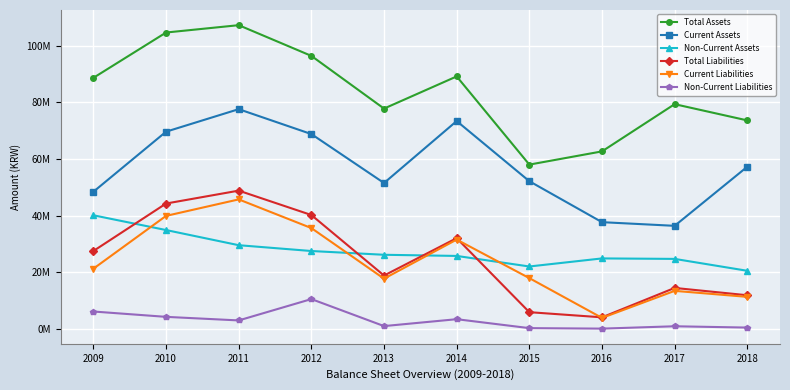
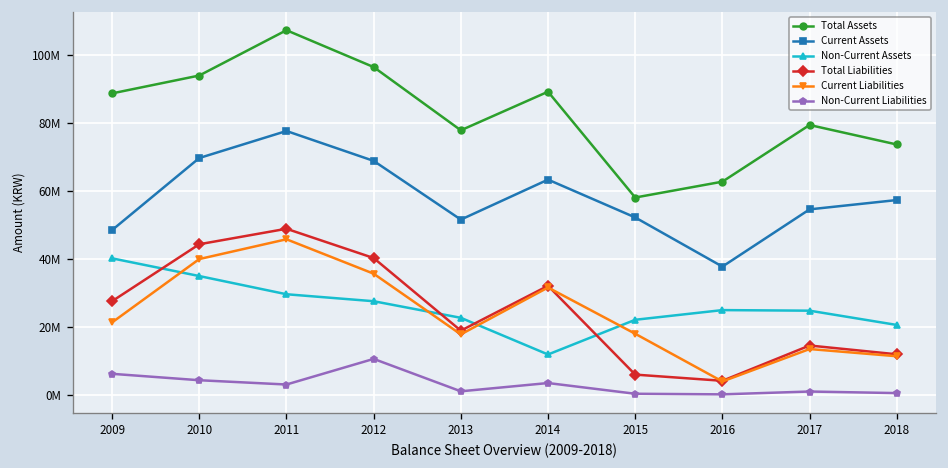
  {
    "Total Assets": {
      "2009": 89000000,
-     "2010": 105000000,
+     "2010": 94000000,
      "2011": 107000000,
      "2012": 96000000,
      "2013": 78000000,
      "2014": 89000000,
      "2015": 58000000,
      "2016": 63000000,
      "2017": 79000000,
      "2018": 74000000
    },
    "Current Assets": {
      "2009": 48000000,
      "2010": 70000000,
      "2011": 78000000,
      "2012": 69000000,
      "2013": 52000000,
-     "2014": 73000000,
+     "2014": 63000000,
      "2015": 52000000,
      "2016": 38000000,
-     "2017": 36000000,
+     "2017": 55000000,
      "2018": 57000000
    },
    "Non-Current Assets": {
      "2009": 40000000,
      "2010": 35000000,
      "2011": 30000000,
      "2012": 28000000,
-     "2013": 26000000,
-     "2014": 26000000,
+     "2013": 23000000,
+     "2014": 12000000,
      "2015": 22000000,
      "2016": 25000000,
      "2017": 25000000,
      "2018": 21000000
    },
    "Total Liabilities": {
      "2009": 28000000,
      "2010": 44000000,
      "2011": 49000000,
      "2012": 40000000,
      "2013": 19000000,
      "2015": 6000000,
      "2017": 15000000
    },
    "Current Liabilities": {
      "2009": 21000000,
      "2010": 40000000,
      "2011": 46000000,
      "2012": 36000000,
      "2013": 18000000,
      "2015": 18000000,
      "2017": 14000000
    },
    "Non-Current Liabilities": {
      "2009": 6000000,
      "2010": 4000000,
      "2011": 3000000,
      "2012": 11000000,
      "2013": 1000000,
      "2014": 4000000,
      "2015": 0,
      "2016": 0,
      "2017": 1000000,
      "2018": 1000000
    }
  }
